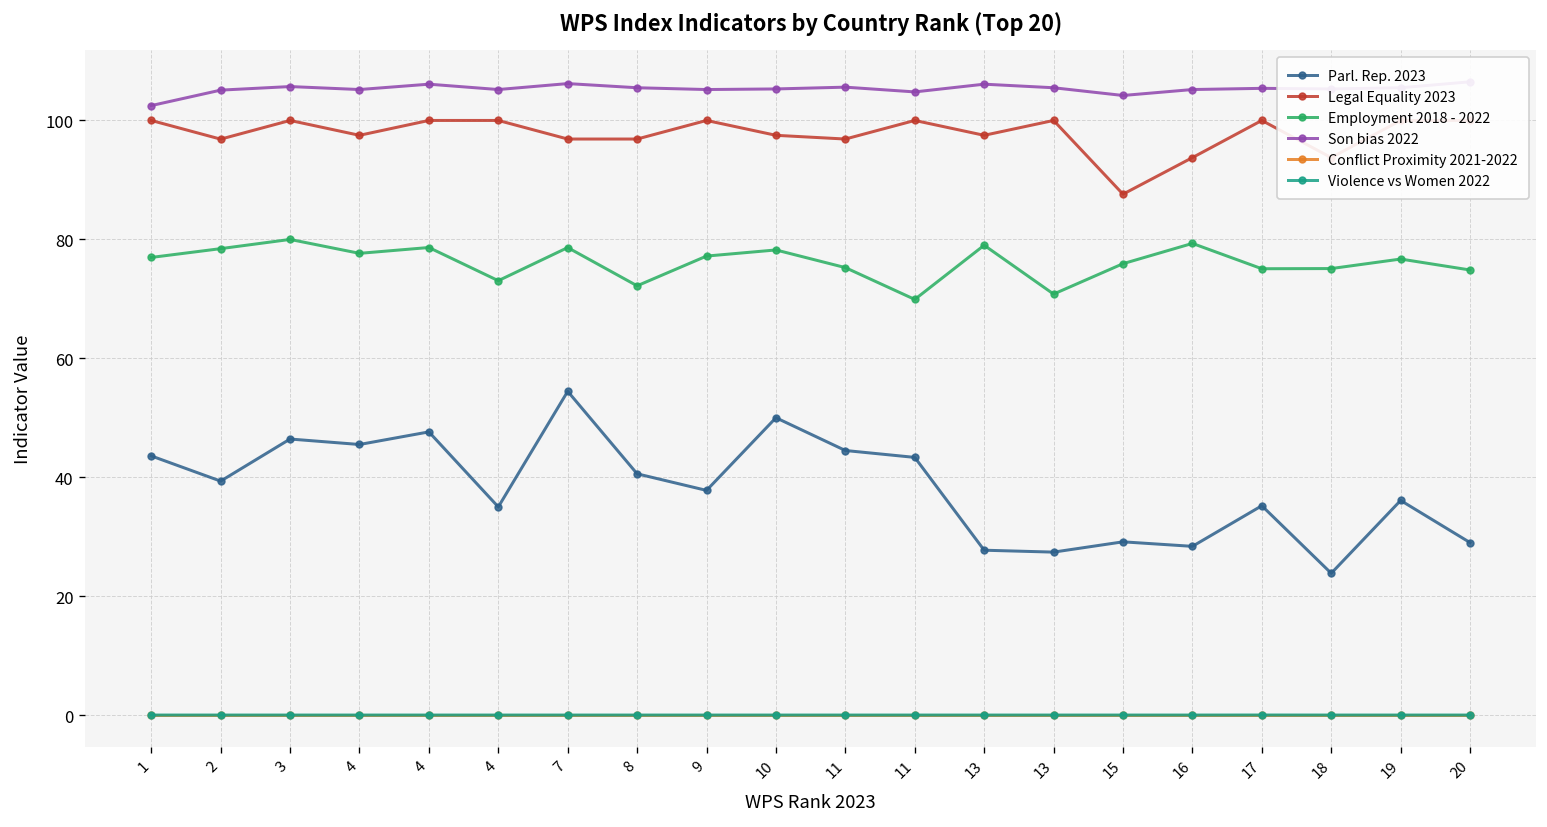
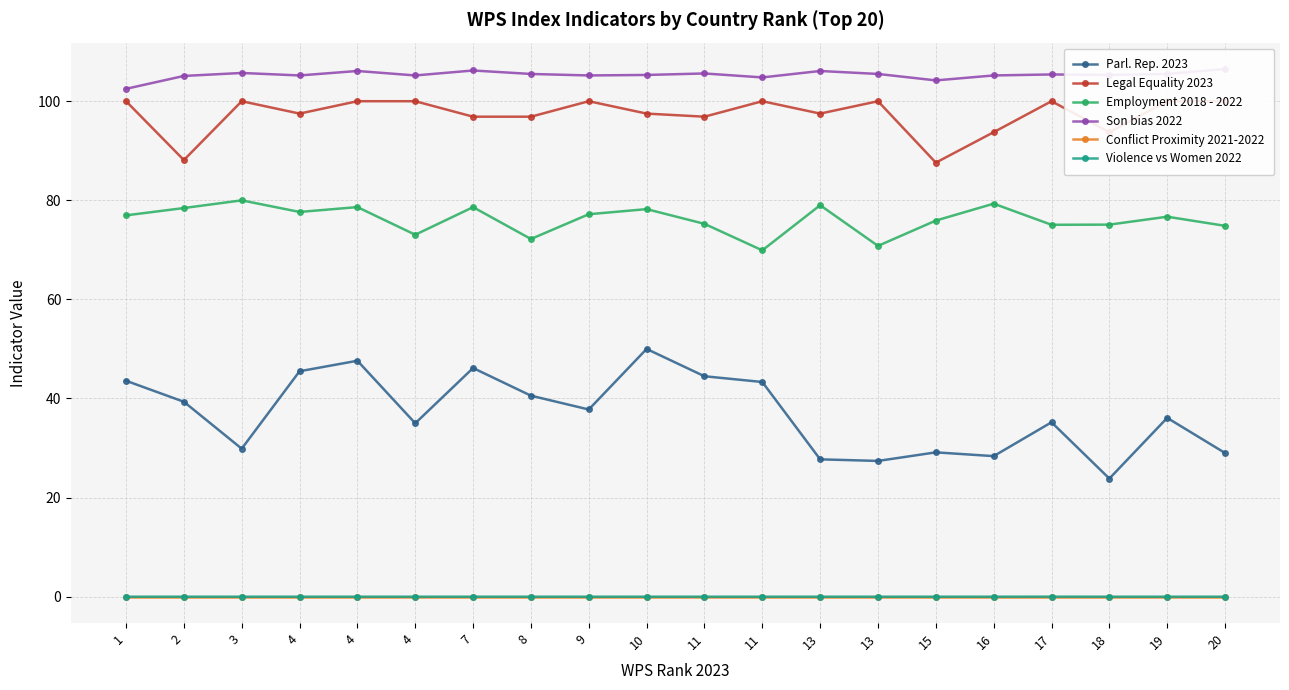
  {
    "Parl. Rep. 2023": {
      "1": 44,
      "2": 39,
-     "3": 46,
-     "7": 54,
+     "3": 30,
+     "7": 46,
      "8": 41,
      "9": 38,
      "10": 50,
      "15": 29,
      "16": 28,
      "17": 35,
      "18": 24,
      "19": 36,
      "20": 29
    },
    "Legal Equality 2023": {
      "1": 100,
-     "2": 97,
+     "2": 88,
      "3": 100,
      "7": 97,
      "8": 97,
      "9": 100,
      "10": 98,
      "15": 88,
      "16": 94,
      "17": 100
    },
    "Son bias 2022": {
      "1": 103,
      "2": 105,
      "3": 106,
      "7": 106,
      "8": 106,
      "9": 105,
      "10": 105,
      "15": 104,
      "16": 105,
      "17": 105
    }
  }
